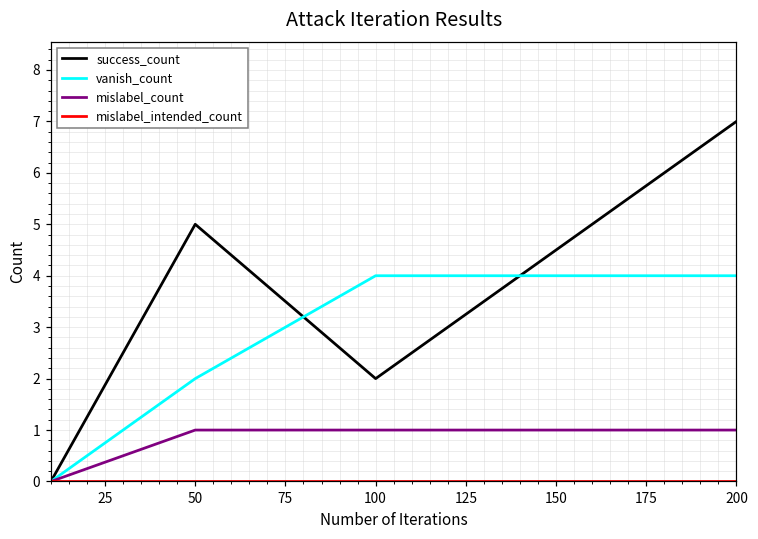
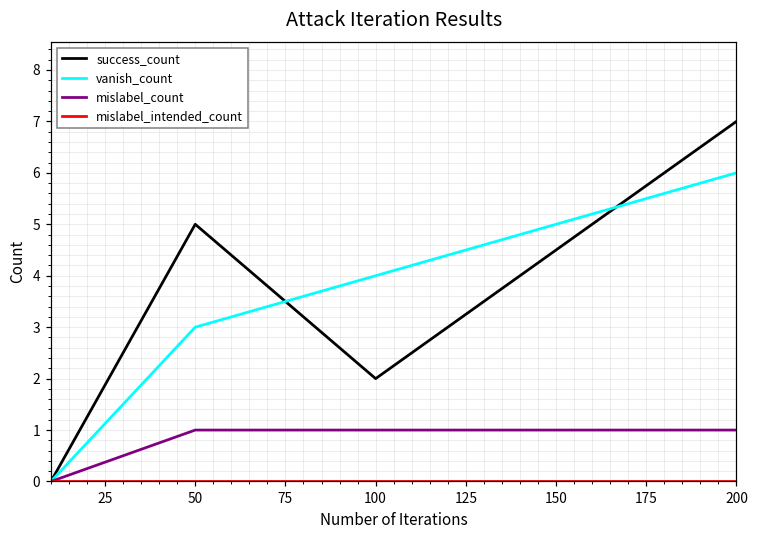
  {
    "success_count": {
      "50": 5,
      "100": 2,
      "200": 7
    },
    "vanish_count": {
-     "50": 2,
+     "50": 3,
      "100": 4,
-     "200": 4
+     "200": 6
    },
    "mislabel_count": {
      "50": 1,
      "100": 1,
      "200": 1
    },
    "mislabel_intended_count": {
      "50": 0,
      "100": 0,
      "200": 0
    }
  }
